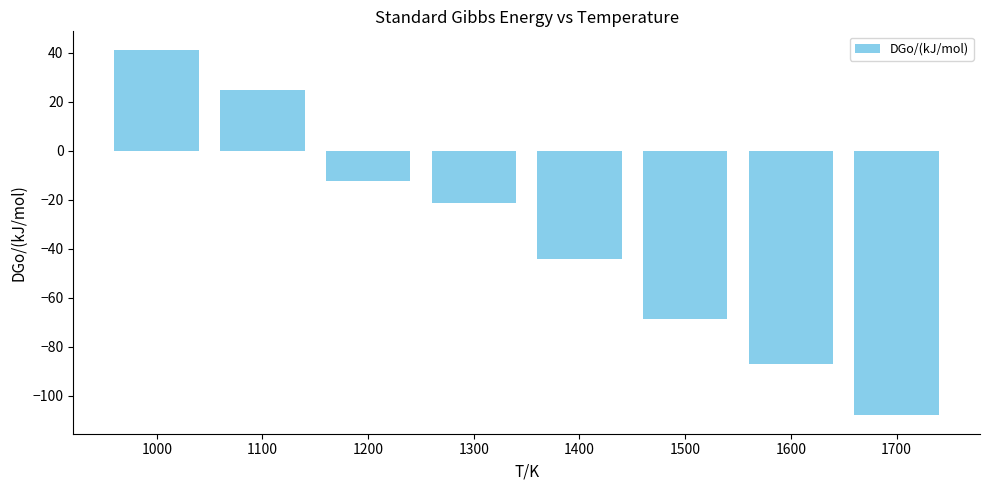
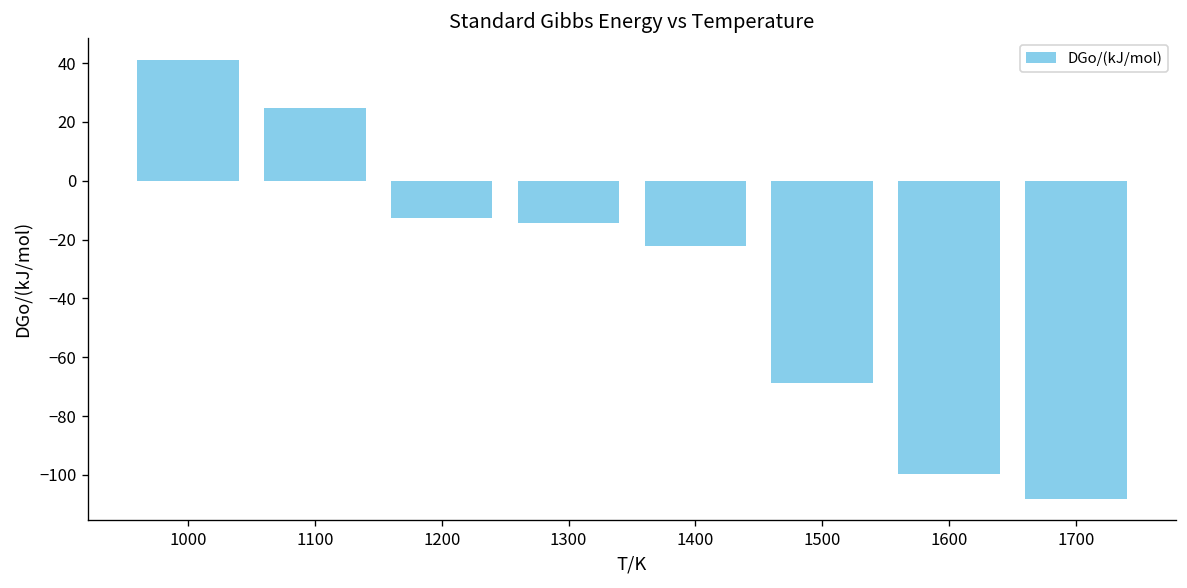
  {
    "1000": 41,
    "1100": 25,
    "1200": -13,
-   "1300": -21,
-   "1400": -44,
+   "1300": -15,
+   "1400": -22,
    "1500": -69,
-   "1600": -87,
+   "1600": -100,
    "1700": -108
  }
